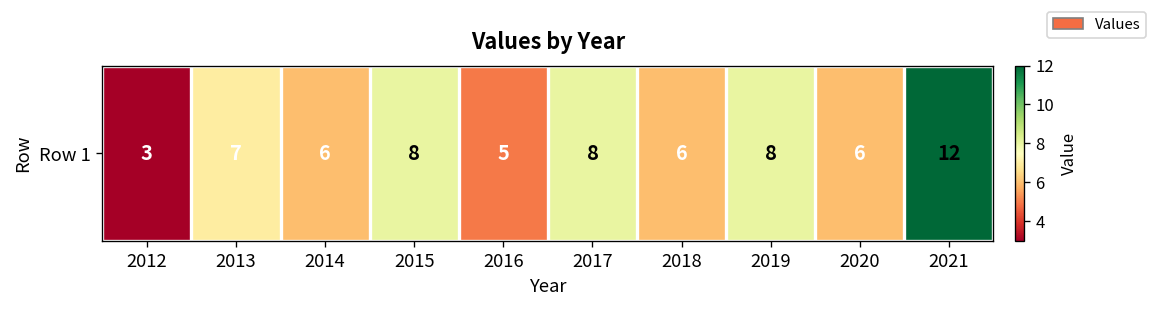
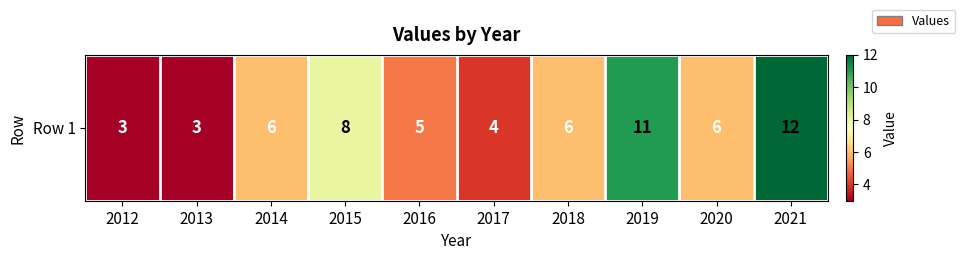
  {
    "Row 1": {
      "2012": 3,
-     "2013": 7,
+     "2013": 3,
      "2014": 6,
      "2015": 8,
      "2016": 5,
-     "2017": 8,
+     "2017": 4,
      "2018": 6,
-     "2019": 8,
+     "2019": 11,
      "2020": 6,
      "2021": 12
    }
  }
